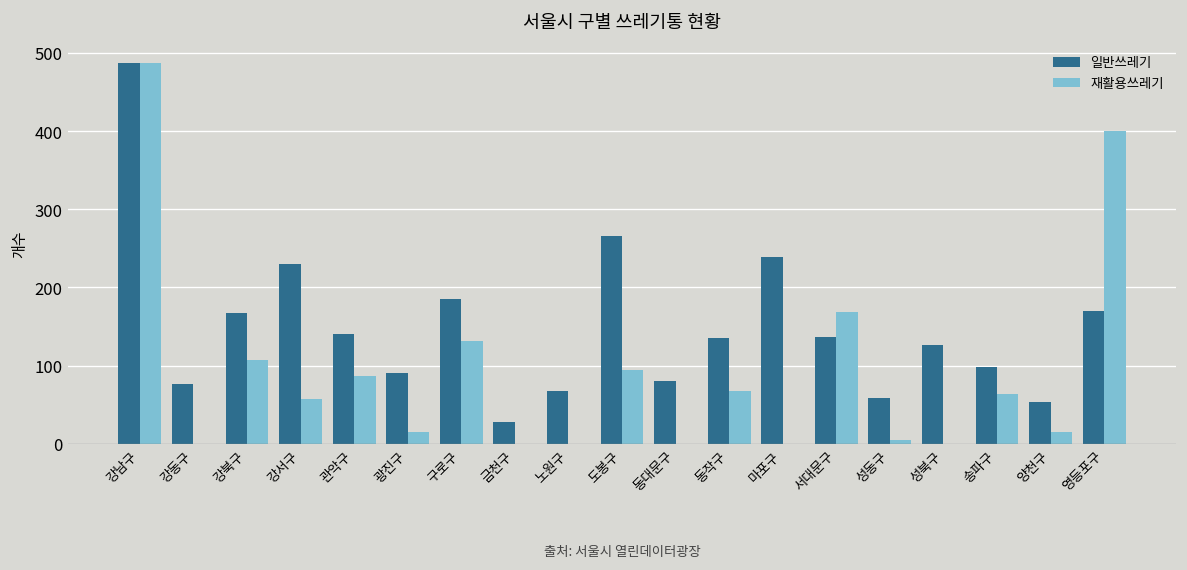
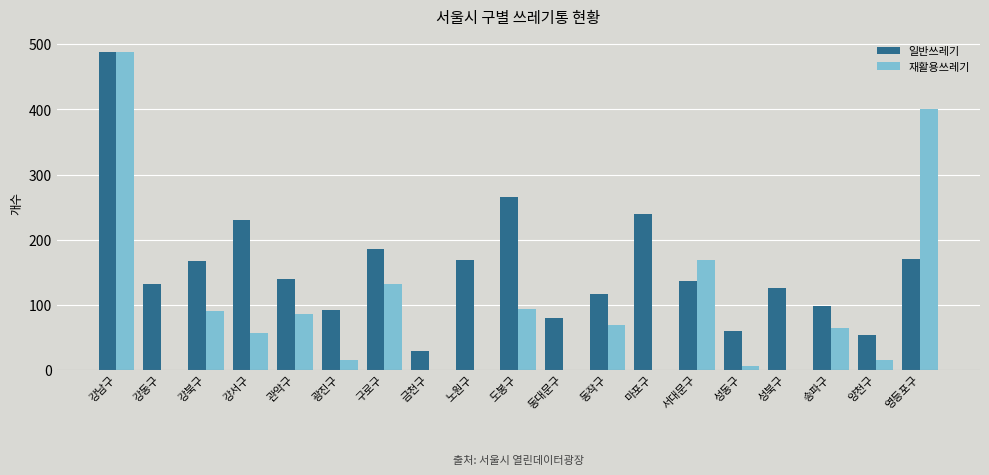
  {
    "일반쓰레기": {
      "강남구": 490,
-     "강동구": 80,
+     "강동구": 130,
      "강북구": 170,
      "강서구": 230,
      "관악구": 140,
      "광진구": 90,
      "구로구": 190,
      "금천구": 30,
-     "노원구": 70,
+     "노원구": 170,
      "도봉구": 270,
      "동대문구": 80,
-     "동작구": 140,
+     "동작구": 120,
      "마포구": 240,
      "서대문구": 140,
      "성동구": 60,
      "성북구": 130,
      "송파구": 100,
      "양천구": 50,
      "영등포구": 170
    },
    "재활용쓰레기": {
      "강남구": 490,
      "강동구": 0,
-     "강북구": 110,
+     "강북구": 90,
      "강서구": 60,
      "관악구": 90,
      "광진구": 20,
      "구로구": 130,
      "금천구": 0,
      "노원구": 0,
      "도봉구": 90,
      "동대문구": 0,
      "동작구": 70,
      "마포구": 0,
      "서대문구": 170,
      "성동구": 10,
      "성북구": 0,
      "송파구": 60,
      "양천구": 20,
      "영등포구": 400
    }
  }
